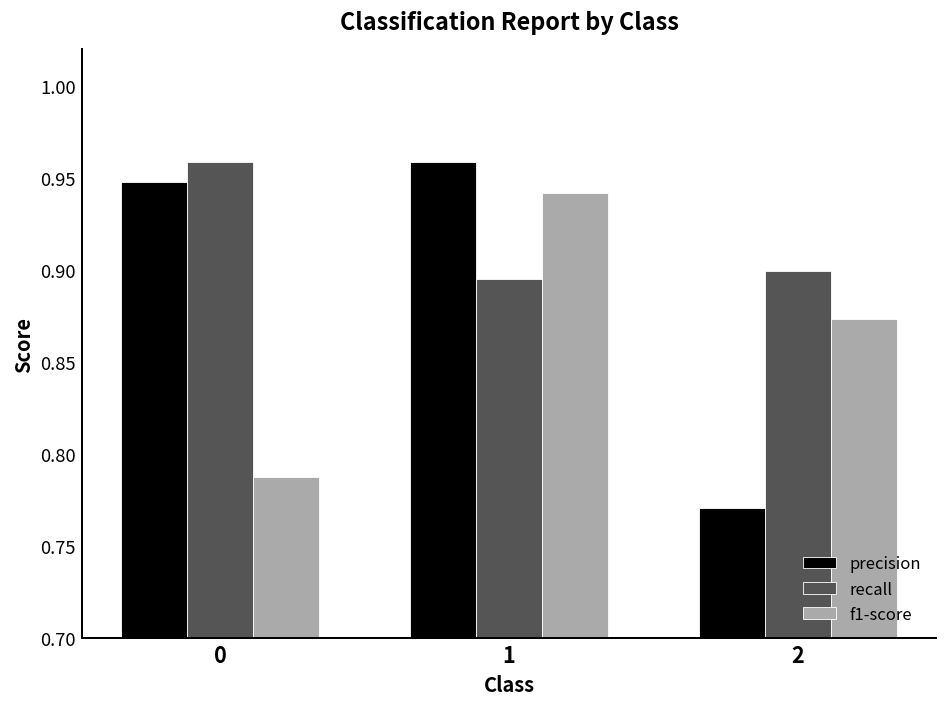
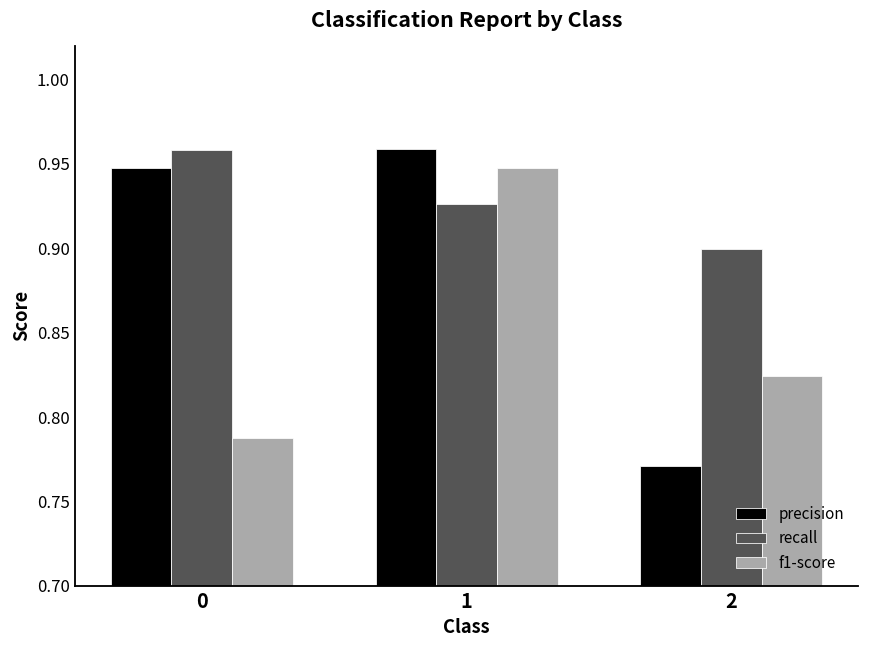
  {
    "precision": {
      "0": 0.948,
      "1": 0.959,
      "2": 0.771
    },
    "recall": {
      "0": 0.958,
-     "1": 0.895,
+     "1": 0.926,
      "2": 0.900
    },
    "f1-score": {
      "0": 0.788,
-     "1": 0.942,
-     "2": 0.873
+     "1": 0.948,
+     "2": 0.824
    }
  }
